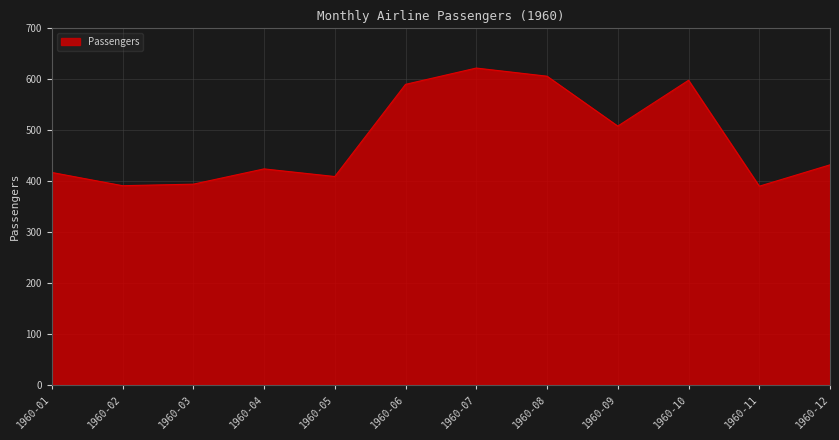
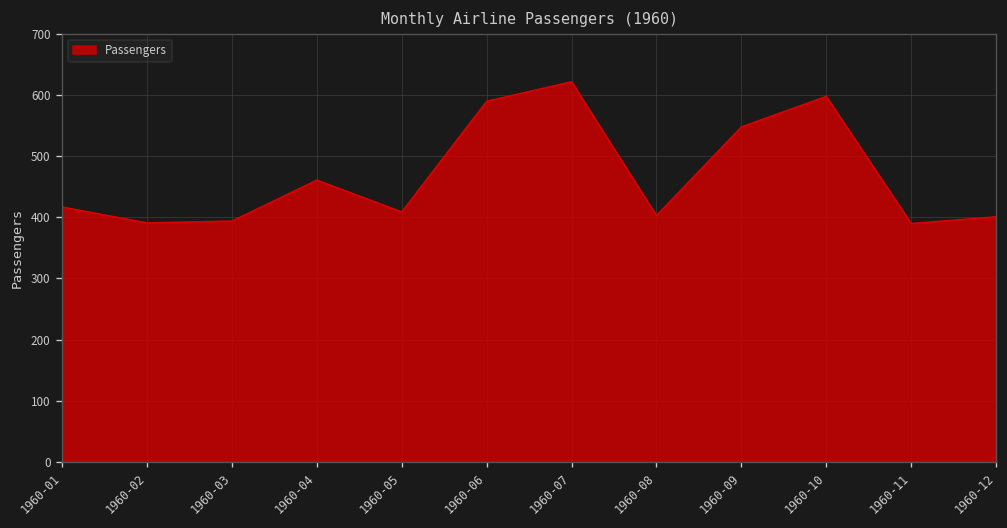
  {
    "1960-01": 420,
    "1960-02": 390,
    "1960-03": 390,
-   "1960-04": 420,
+   "1960-04": 460,
    "1960-05": 410,
    "1960-06": 590,
    "1960-07": 620,
-   "1960-08": 610,
-   "1960-09": 510,
+   "1960-08": 400,
+   "1960-09": 550,
    "1960-10": 600,
    "1960-11": 390,
-   "1960-12": 430
+   "1960-12": 400
  }
